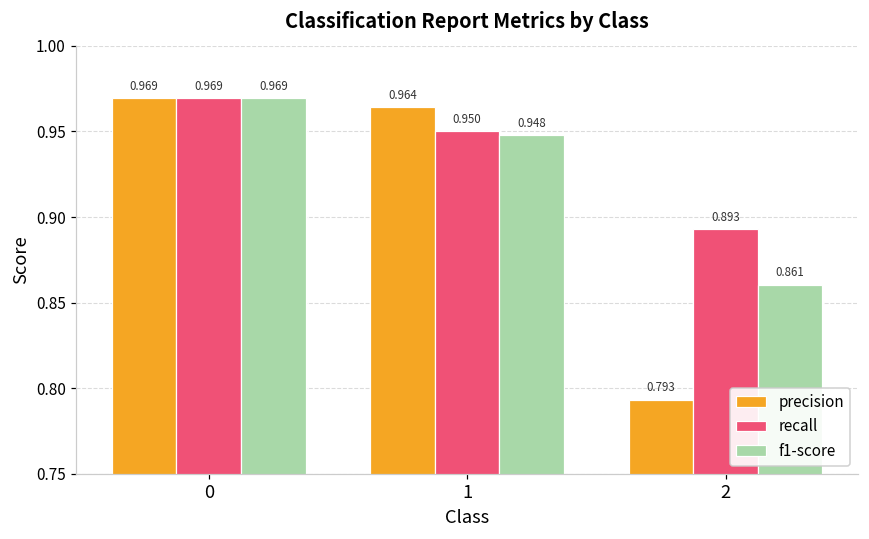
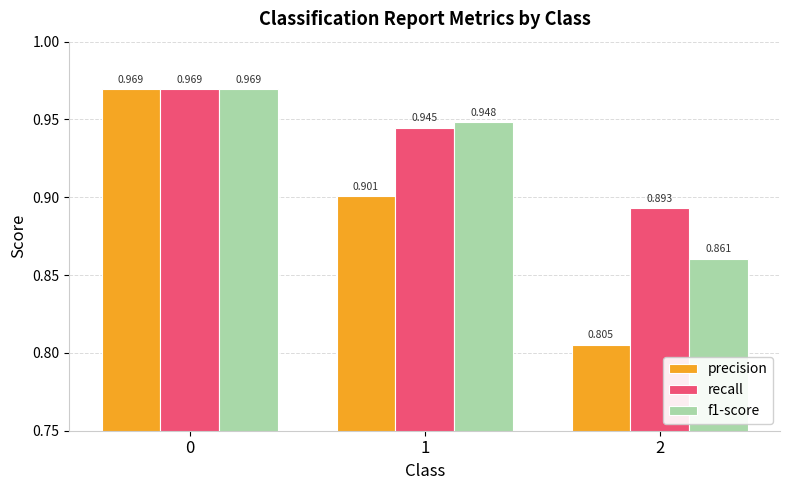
  {
    "precision": {
      "0": 0.969,
-     "1": 0.964,
-     "2": 0.793
+     "1": 0.901,
+     "2": 0.805
    },
    "recall": {
      "0": 0.969,
-     "1": 0.950,
+     "1": 0.945,
      "2": 0.893
    },
    "f1-score": {
      "0": 0.969,
      "1": 0.948,
      "2": 0.861
    }
  }
